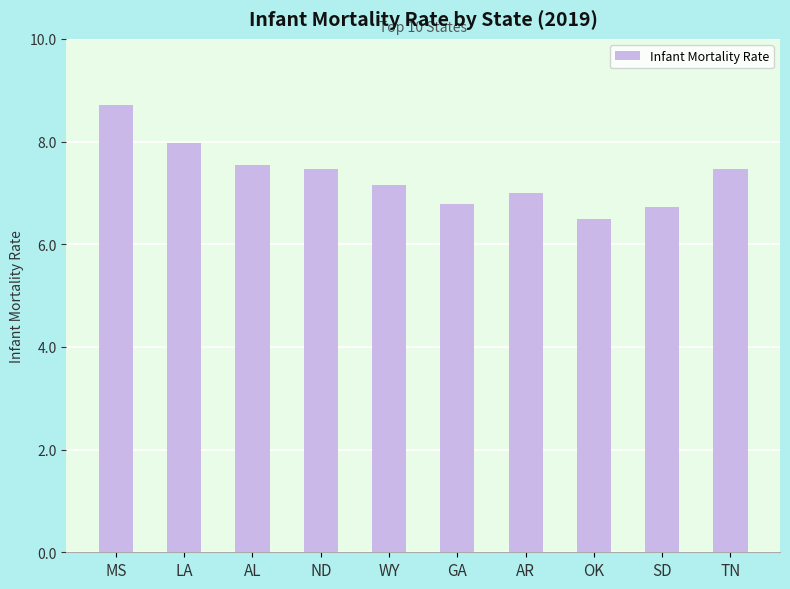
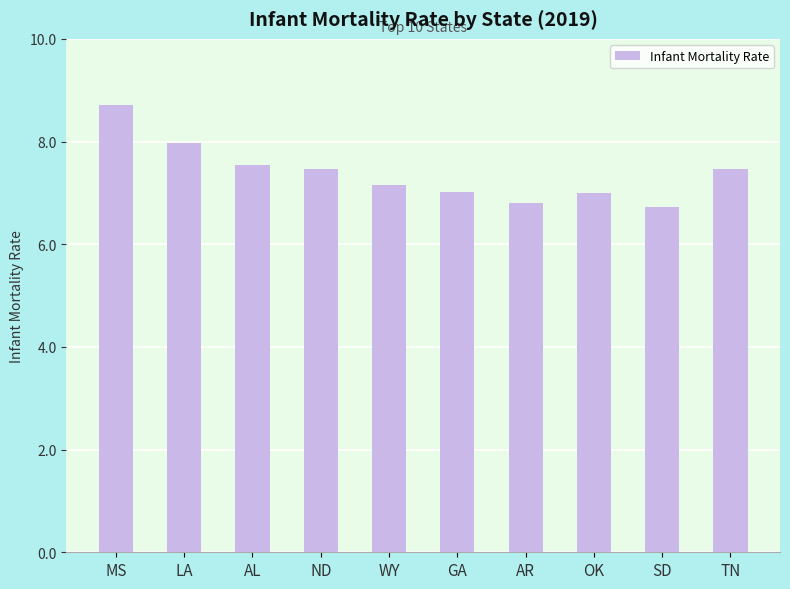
  {
    "MS": 8.7,
    "LA": 8.0,
    "AL": 7.5,
    "ND": 7.5,
    "WY": 7.2,
-   "GA": 6.8,
-   "AR": 7.0,
-   "OK": 6.5,
+   "GA": 7.0,
+   "AR": 6.8,
+   "OK": 7.0,
    "SD": 6.7,
    "TN": 7.5
  }
